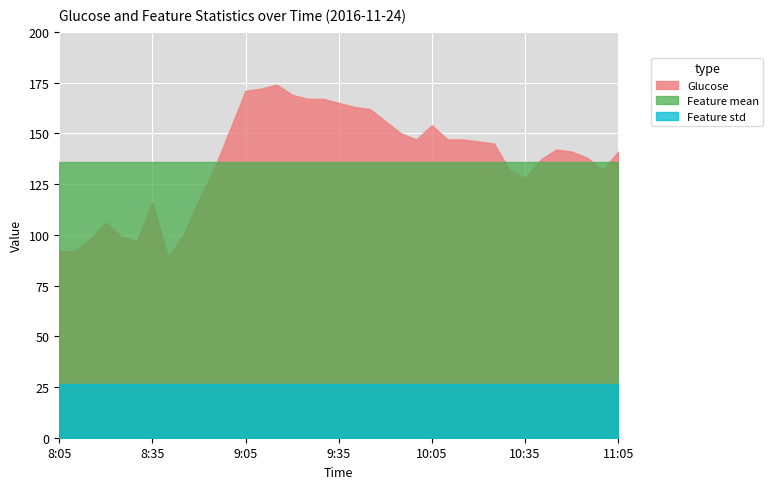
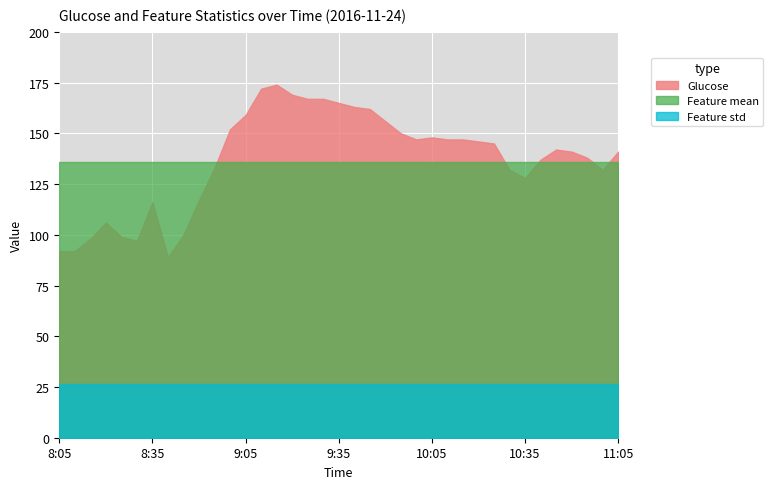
  {
    "Glucose": {
      "8:05": 92,
      "8:35": 116,
-     "9:05": 171,
+     "9:05": 159,
      "9:35": 165,
-     "10:05": 154,
+     "10:05": 148,
      "10:35": 128,
      "11:05": 141
    },
    "Feature mean": {
      "8:05": 136,
      "8:35": 136,
      "9:05": 136,
      "9:35": 136,
      "10:05": 136,
      "10:35": 136,
      "11:05": 136
    },
    "Feature std": {
      "8:05": 26,
      "8:35": 26,
      "9:05": 26,
      "9:35": 26,
      "10:05": 26,
      "10:35": 26,
      "11:05": 26
    }
  }
